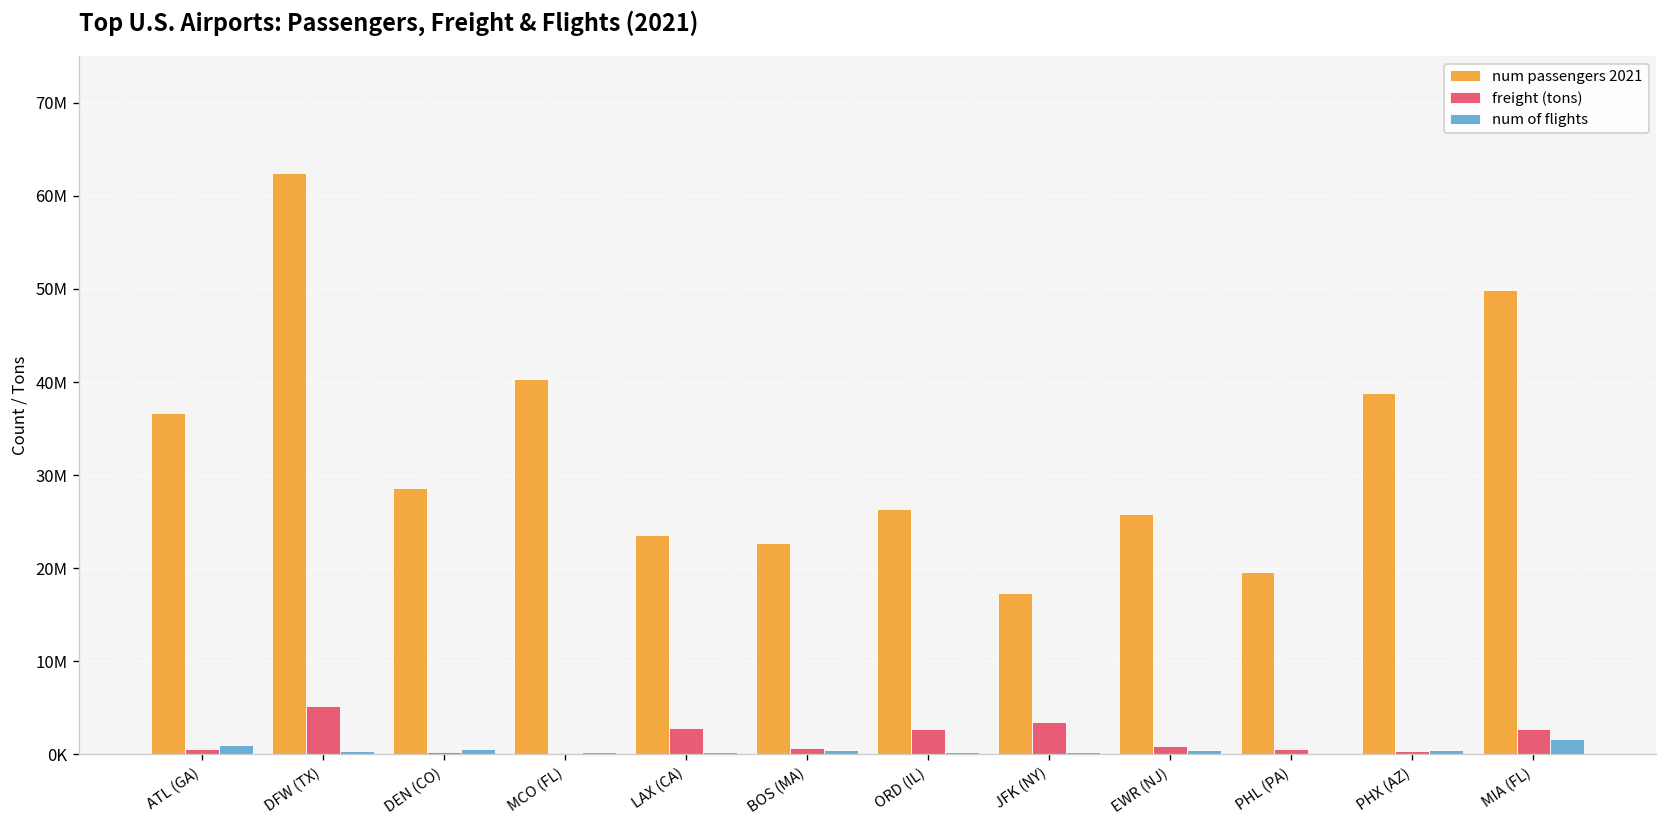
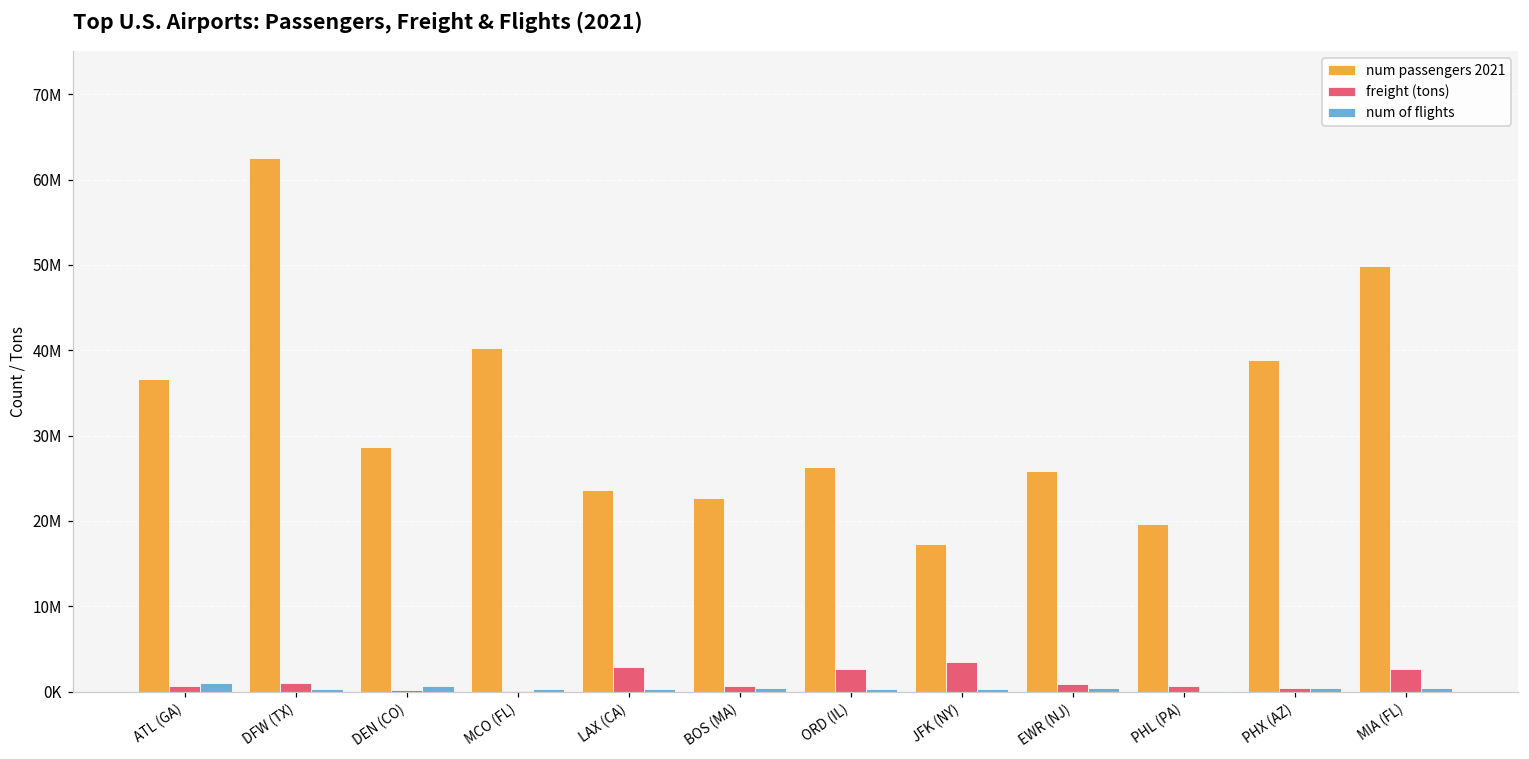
  {
    "num passengers 2021": {
      "ATL (GA)": 37000000,
      "DFW (TX)": 63000000,
      "DEN (CO)": 29000000,
      "MCO (FL)": 40000000,
      "LAX (CA)": 24000000,
      "BOS (MA)": 23000000,
      "ORD (IL)": 26000000,
      "JFK (NY)": 17000000,
      "EWR (NJ)": 26000000,
      "PHL (PA)": 20000000,
      "PHX (AZ)": 39000000,
      "MIA (FL)": 50000000
    },
    "freight (tons)": {
      "ATL (GA)": 1000000,
-     "DFW (TX)": 5000000,
+     "DFW (TX)": 1000000,
      "LAX (CA)": 3000000,
      "BOS (MA)": 1000000,
      "ORD (IL)": 3000000,
      "JFK (NY)": 3000000,
      "EWR (NJ)": 1000000,
      "PHL (PA)": 1000000,
      "PHX (AZ)": 0,
      "MIA (FL)": 3000000
    },
    "num of flights": {
      "ATL (GA)": 1000000,
      "DFW (TX)": 0,
      "DEN (CO)": 1000000,
      "BOS (MA)": 0,
      "EWR (NJ)": 0,
      "PHX (AZ)": 0,
-     "MIA (FL)": 2000000
+     "MIA (FL)": 0
    }
  }
